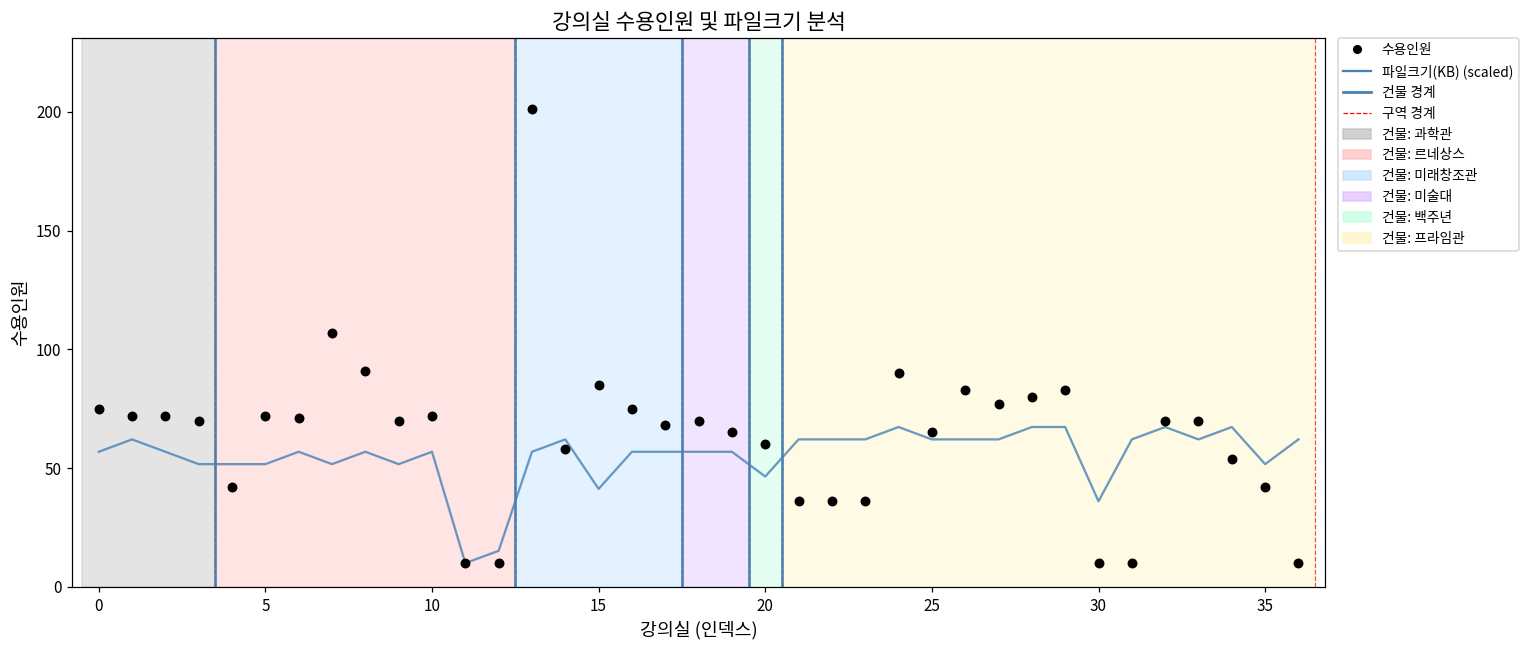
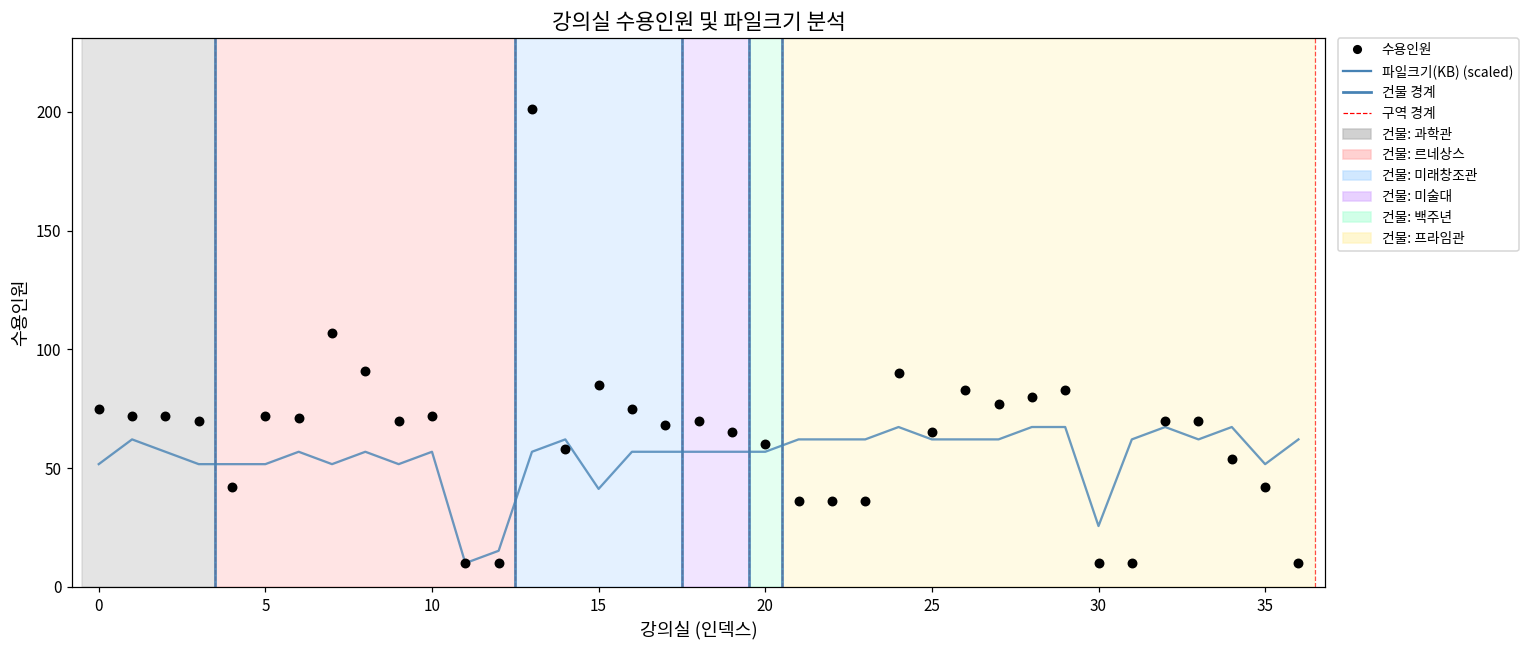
  {
    "파일크기(KB) (scaled)": {
-     "0": 57,
+     "0": 52,
      "5": 52,
      "10": 57,
      "15": 41,
-     "20": 46,
+     "20": 57,
      "25": 62,
-     "30": 36,
+     "30": 26,
      "35": 52
    }
  }
